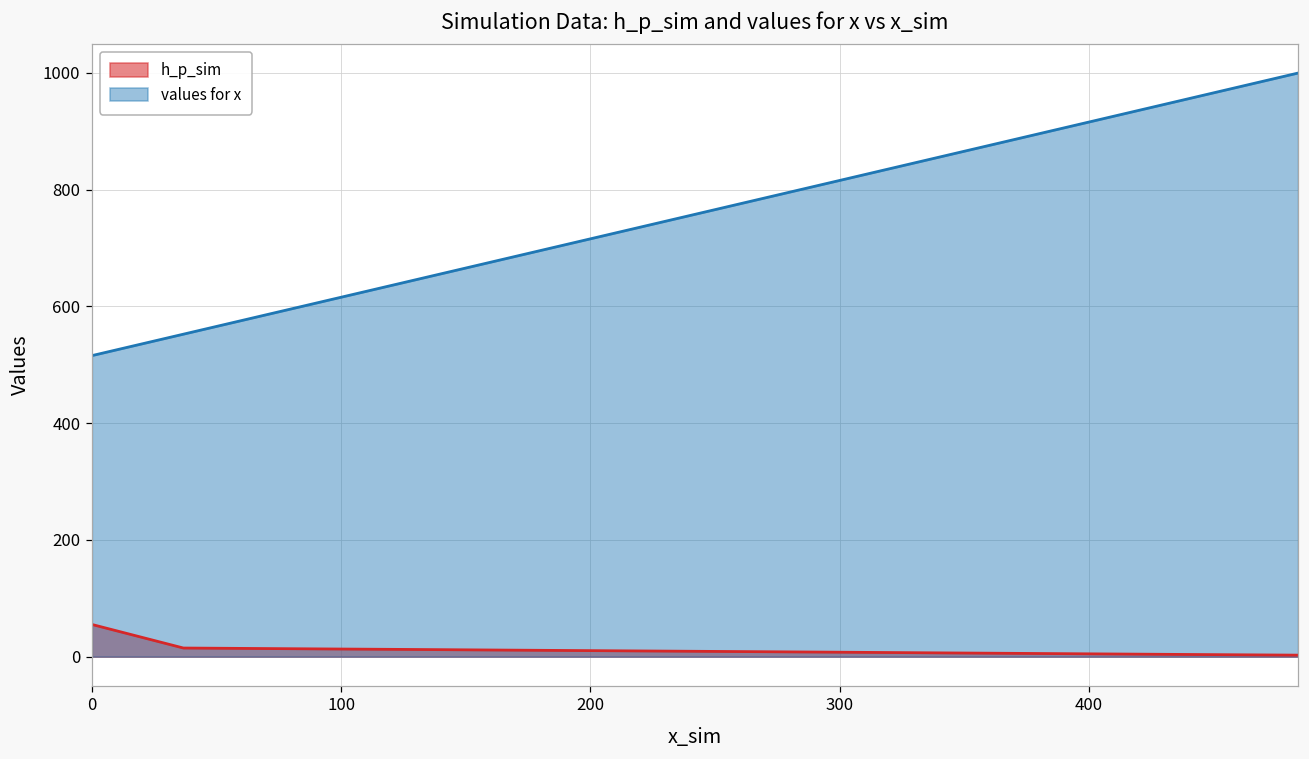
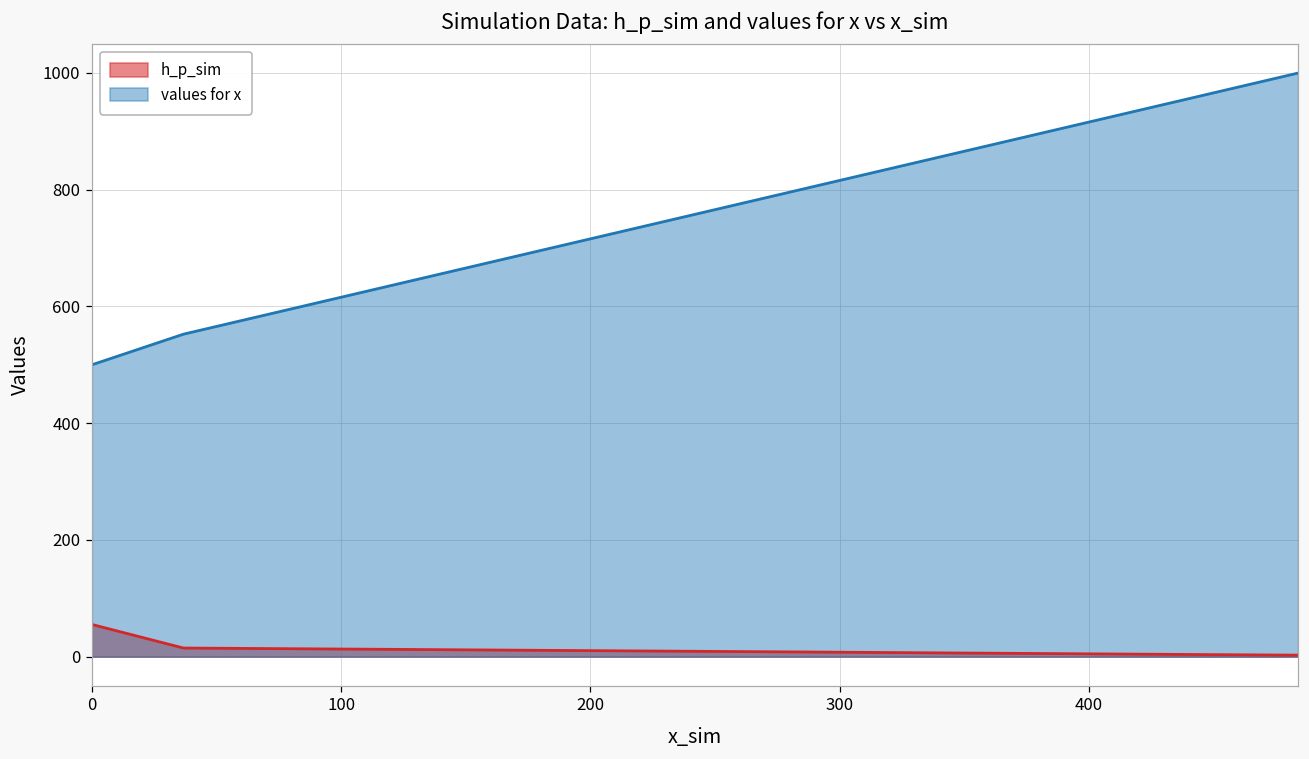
  {
    "h_p_sim": {
      "0": 60
    },
    "values for x": {
-     "0": 520
+     "0": 500
    }
  }
